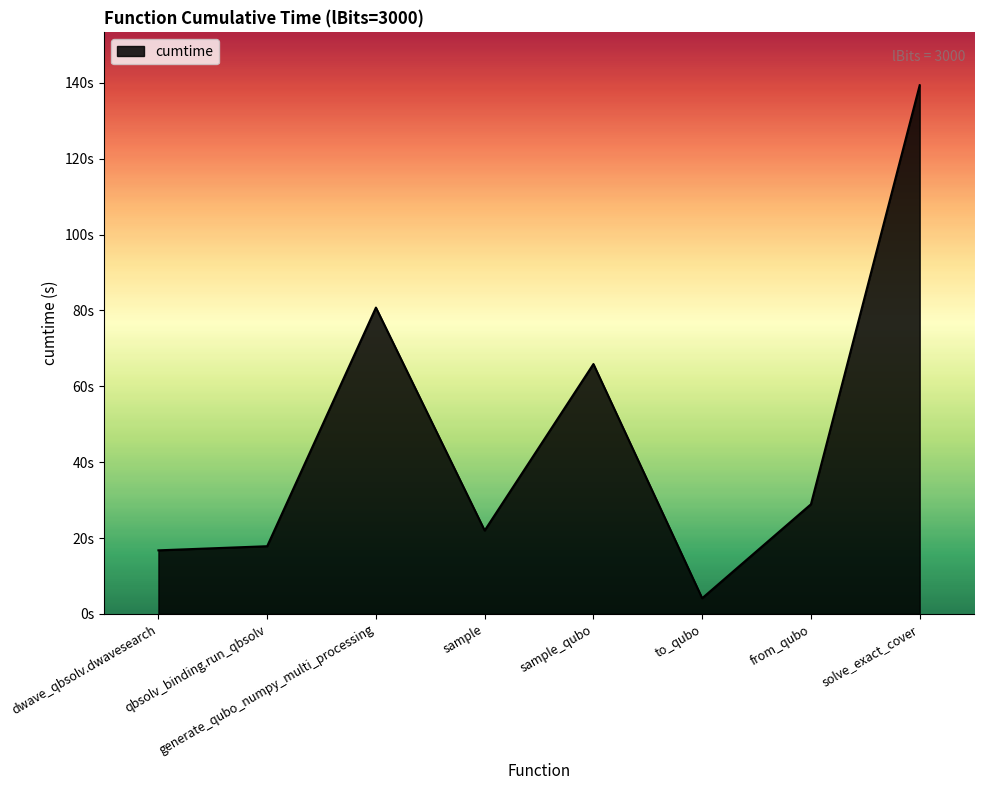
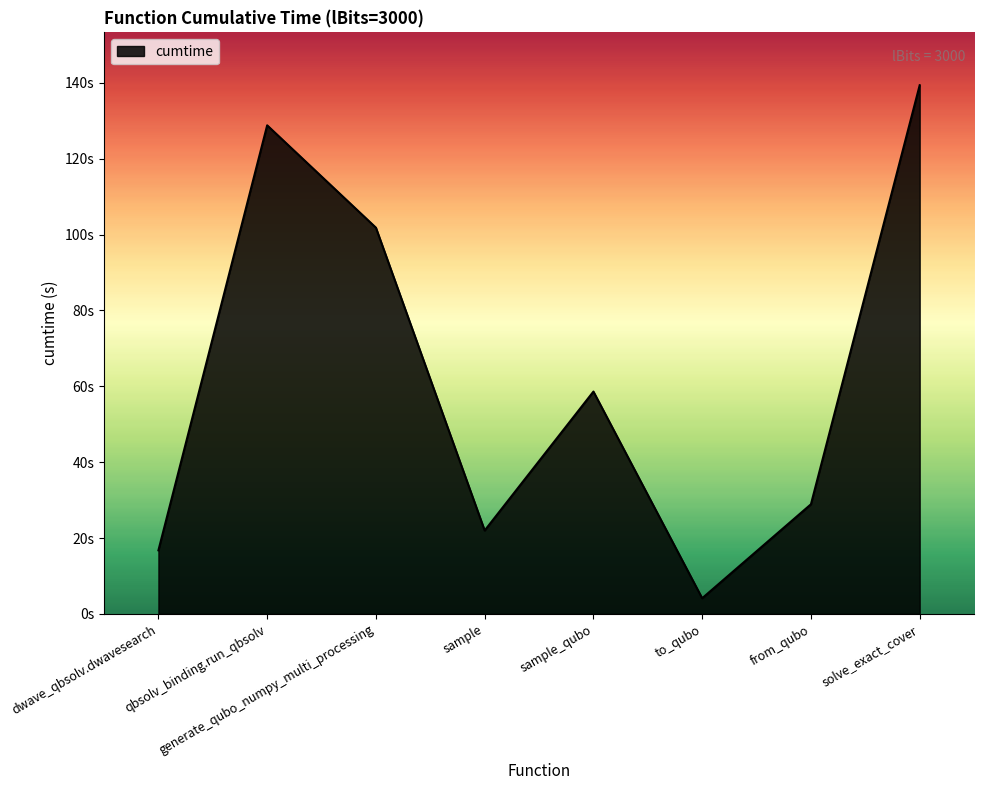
  {
    "dwave_qbsolv.dwavesearch": "17s",
-   "qbsolv_binding.run_qbsolv": "18s",
-   "generate_qubo_numpy_multi_processing": "81s",
+   "qbsolv_binding.run_qbsolv": "129s",
+   "generate_qubo_numpy_multi_processing": "102s",
    "sample": "22s",
-   "sample_qubo": "66s",
+   "sample_qubo": "59s",
    "to_qubo": "4s",
    "from_qubo": "29s"
  }
